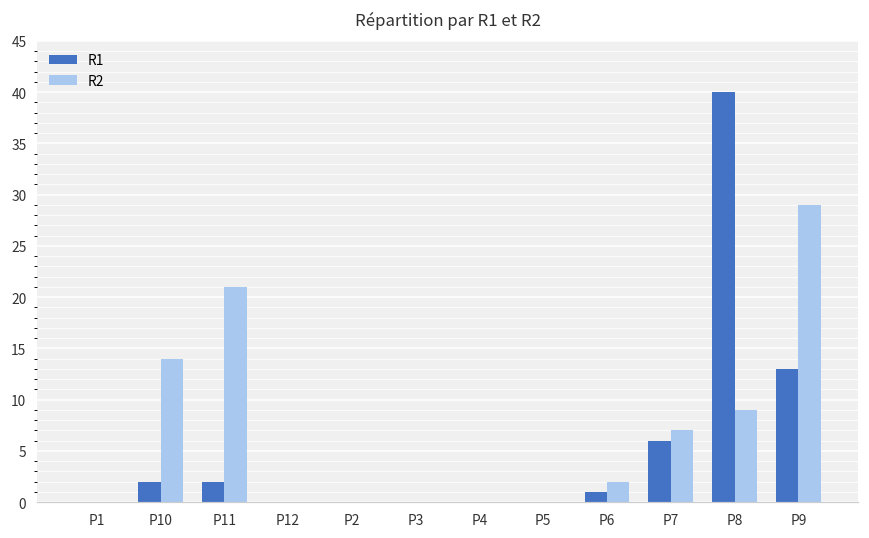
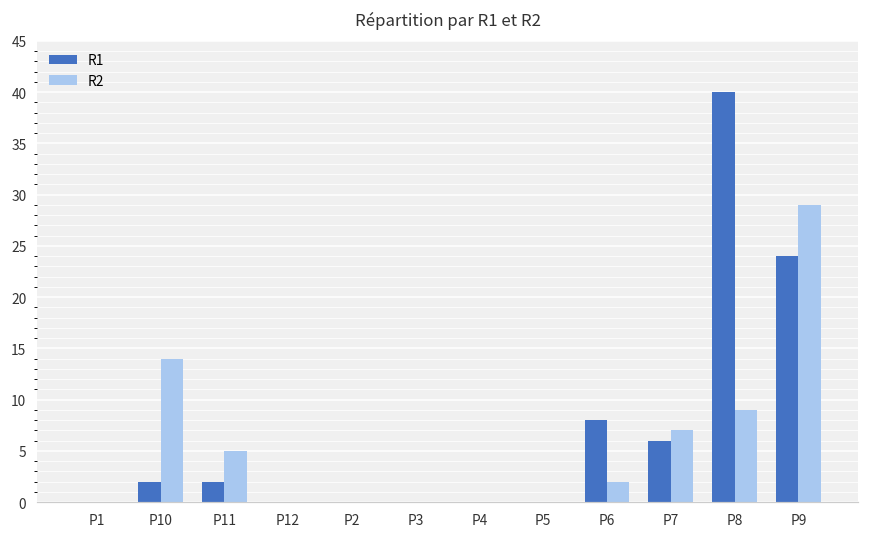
  {
    "R1": {
      "P1": 0,
      "P10": 2,
      "P11": 2,
      "P12": 0,
      "P2": 0,
      "P3": 0,
      "P4": 0,
      "P5": 0,
-     "P6": 1,
+     "P6": 8,
      "P7": 6,
      "P8": 40,
-     "P9": 13
+     "P9": 24
    },
    "R2": {
      "P1": 0,
      "P10": 14,
-     "P11": 21,
+     "P11": 5,
      "P12": 0,
      "P2": 0,
      "P3": 0,
      "P4": 0,
      "P5": 0,
      "P6": 2,
      "P7": 7,
      "P8": 9,
      "P9": 29
    }
  }
